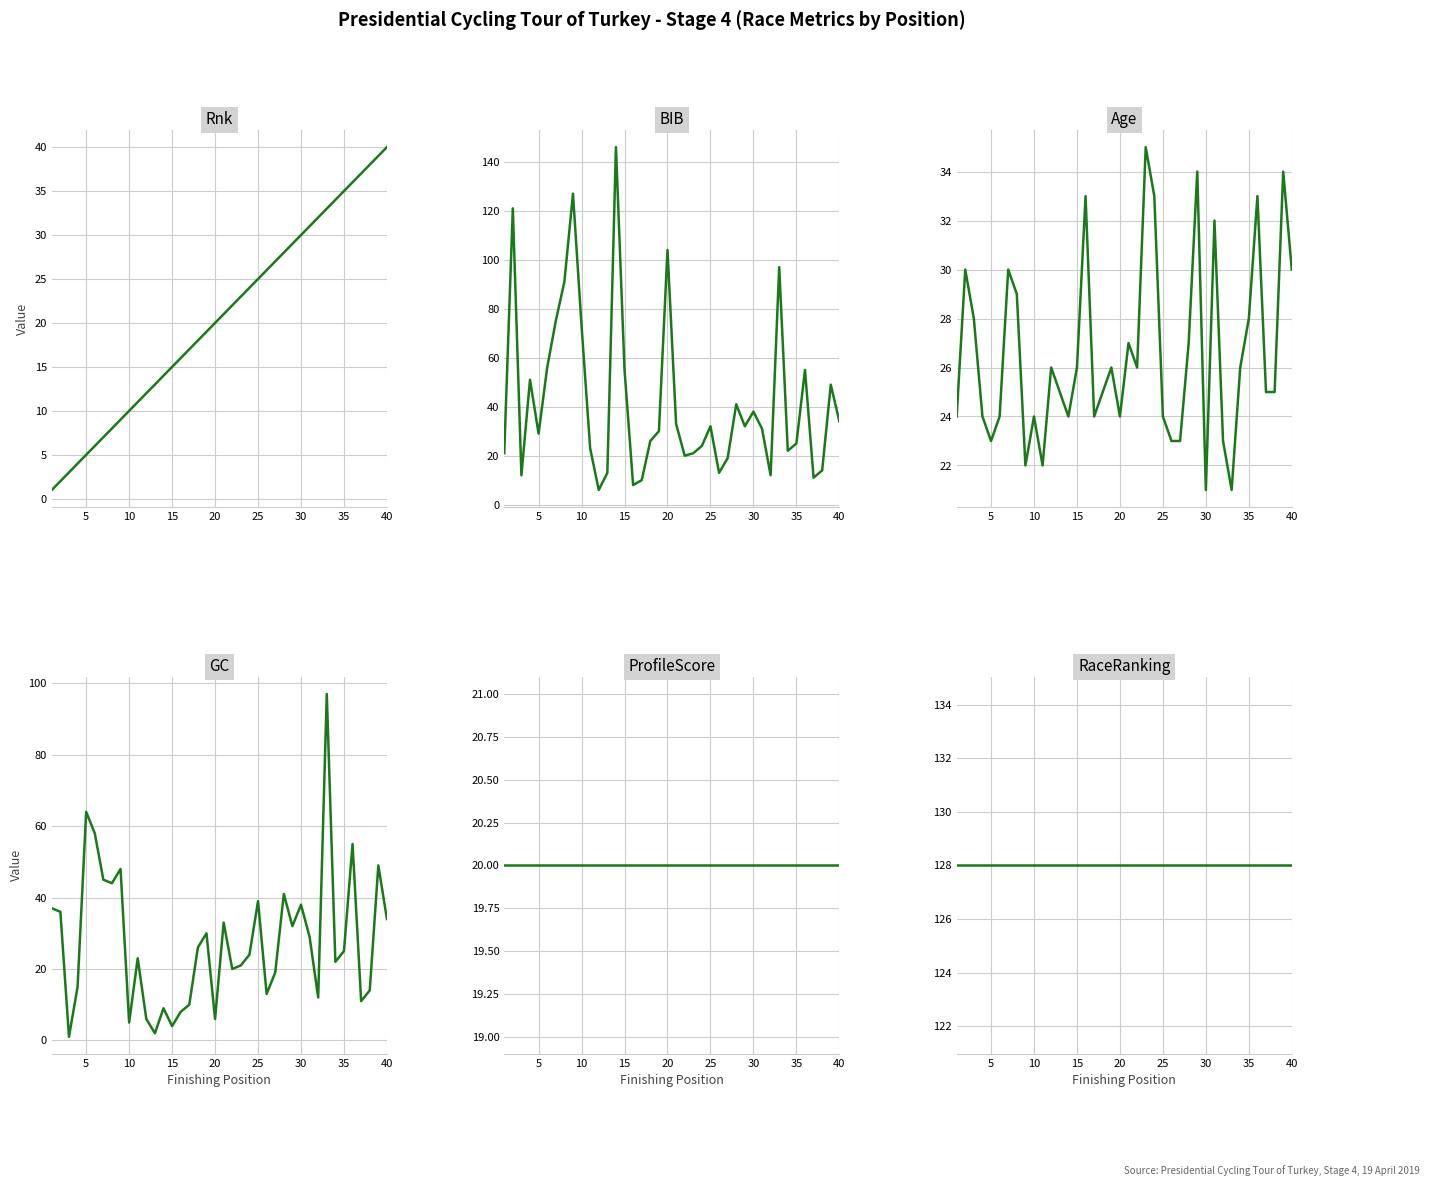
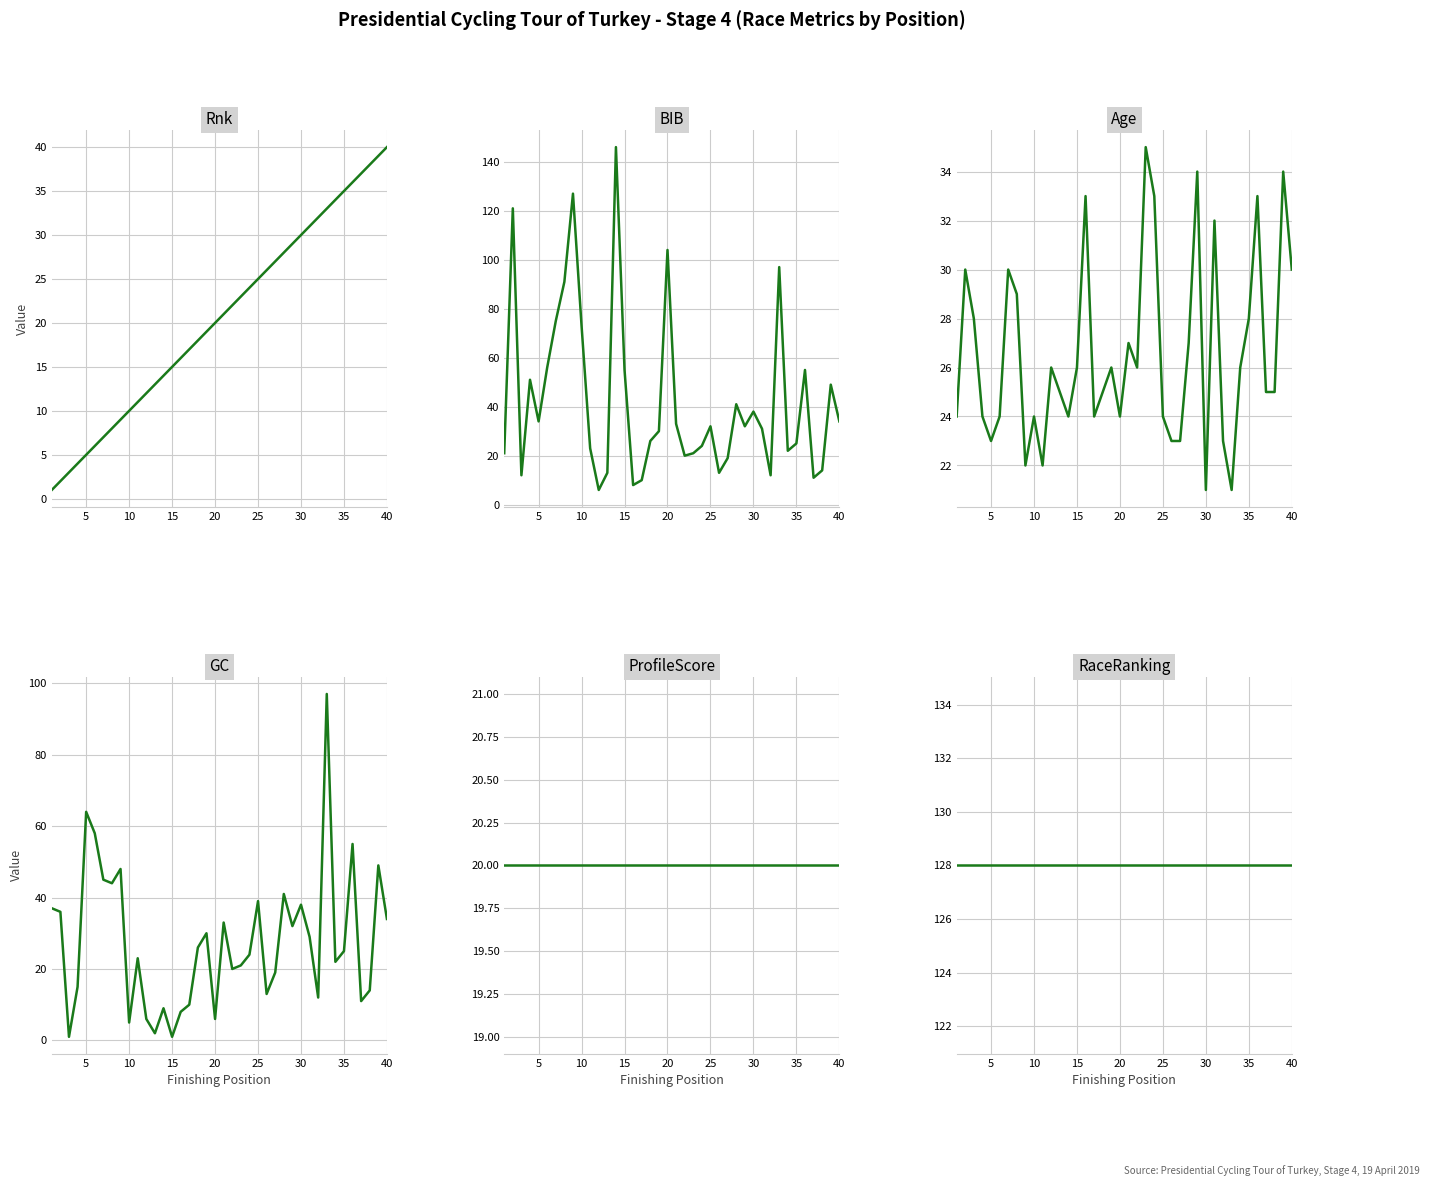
  {
    "Rnk": {
      "5": 5,
      "10": 10,
      "15": 15,
      "20": 20,
      "25": 25,
      "30": 30,
      "35": 35,
      "40": 40
    },
    "BIB": {
-     "5": 29,
+     "5": 34,
      "10": 73,
      "15": 55,
      "20": 104,
      "25": 32,
      "30": 38,
      "35": 25,
      "40": 34
    },
    "Age": {
      "5": 23.0,
      "10": 24.0,
      "15": 26.0,
      "20": 24.0,
      "25": 24.0,
      "30": 21.0,
      "35": 28.0,
      "40": 30.0
    },
    "GC": {
      "5": 64,
      "10": 5,
-     "15": 4,
+     "15": 1,
      "20": 6,
      "25": 39,
      "30": 38,
      "35": 25,
      "40": 34
    },
    "ProfileScore": {
      "5": 20.00,
      "10": 20.00,
      "15": 20.00,
      "20": 20.00,
      "25": 20.00,
      "30": 20.00,
      "35": 20.00,
      "40": 20.00
    },
    "RaceRanking": {
      "5": 128.0,
      "10": 128.0,
      "15": 128.0,
      "20": 128.0,
      "25": 128.0,
      "30": 128.0,
      "35": 128.0,
      "40": 128.0
    }
  }
